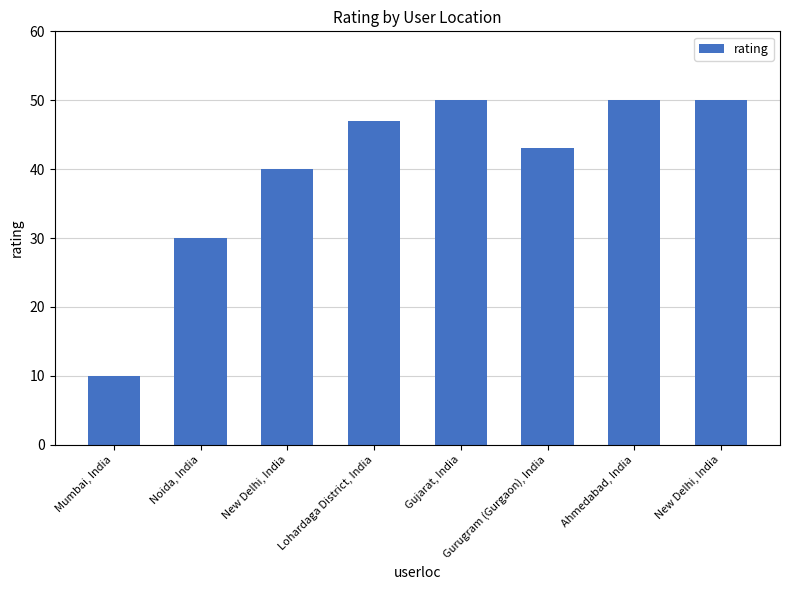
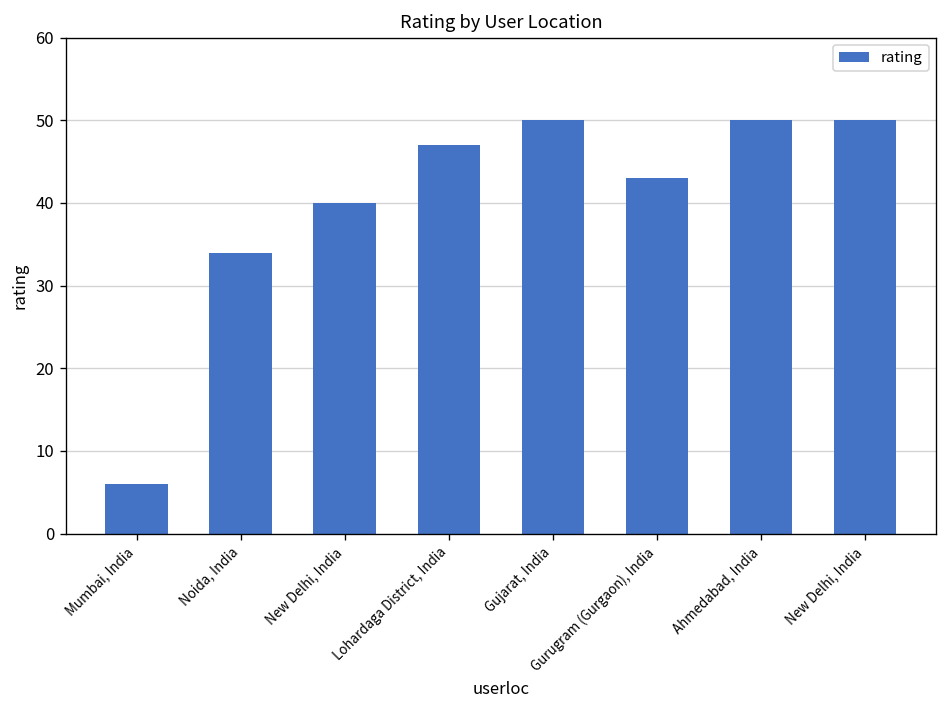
  {
-   "Mumbai, India": 10,
-   "Noida, India": 30,
+   "Mumbai, India": 6,
+   "Noida, India": 34,
    "Lohardaga District, India": 47,
    "Gujarat, India": 50,
    "Gurugram (Gurgaon), India": 43,
    "Ahmedabad, India": 50
  }
